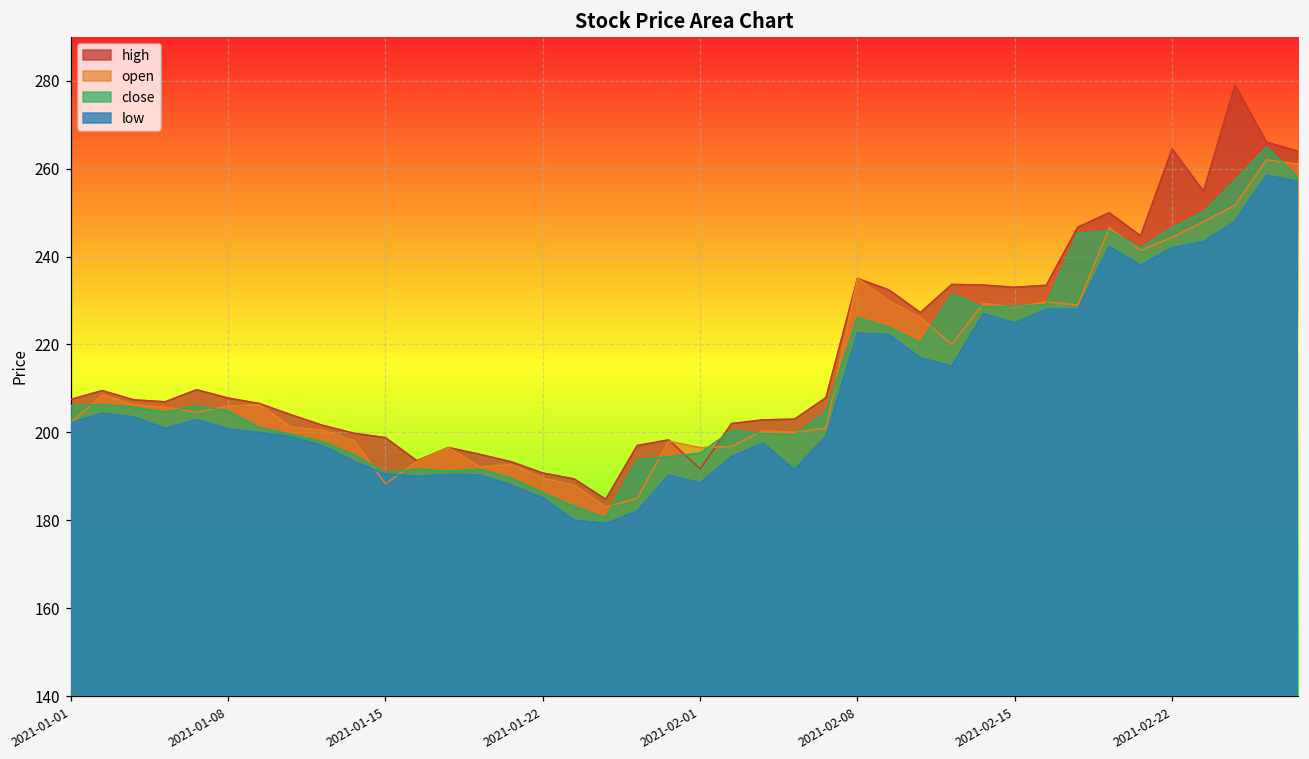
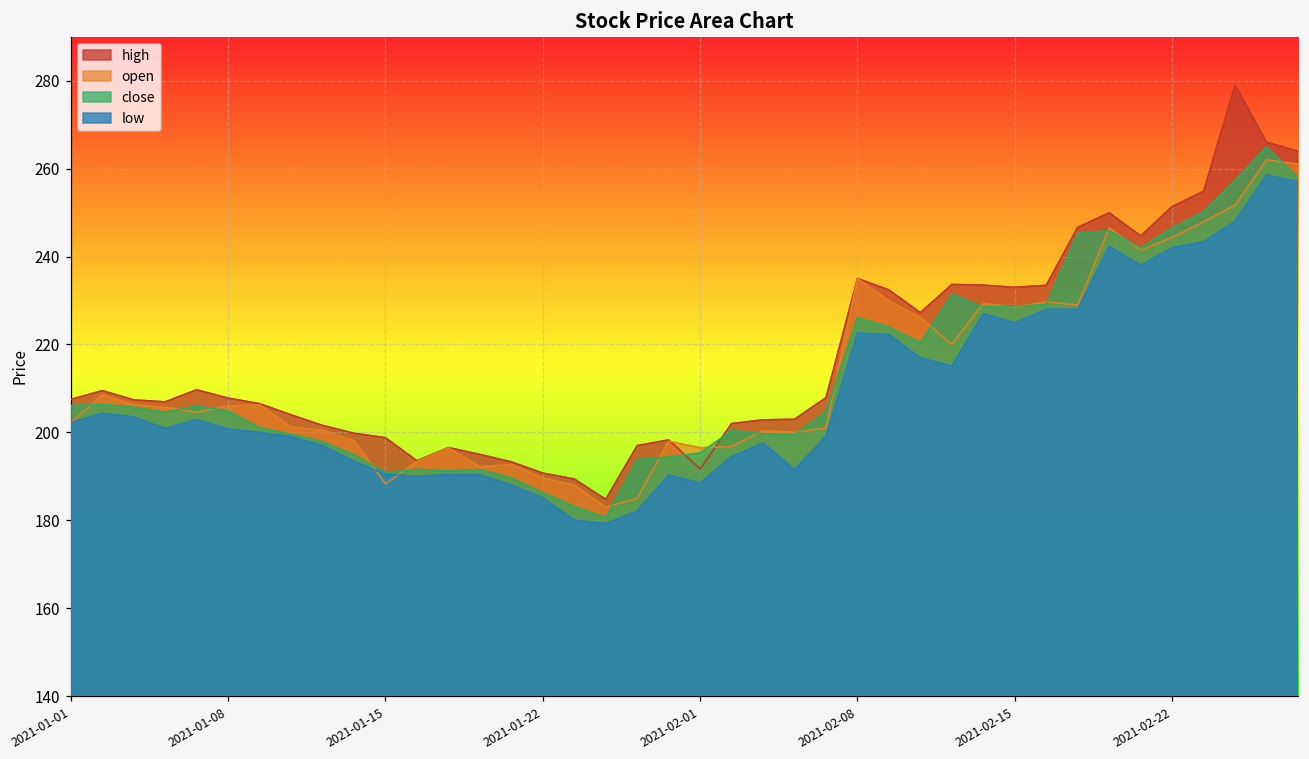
  {
    "high": {
      "2021-01-01": 208,
      "2021-01-08": 208,
      "2021-01-15": 199,
      "2021-01-22": 191,
      "2021-02-01": 192,
      "2021-02-15": 233,
-     "2021-02-22": 264
+     "2021-02-22": 251
    },
    "open": {
      "2021-01-08": 206,
      "2021-01-15": 188,
      "2021-01-22": 190,
      "2021-02-01": 197,
      "2021-02-22": 244
    },
    "close": {
      "2021-01-01": 206,
      "2021-01-08": 205,
      "2021-01-22": 186,
      "2021-02-01": 195,
      "2021-02-08": 226,
      "2021-02-22": 247
    },
    "low": {
      "2021-01-08": 201,
      "2021-01-22": 185,
      "2021-02-01": 189,
      "2021-02-08": 223,
      "2021-02-15": 225,
      "2021-02-22": 242
    }
  }
